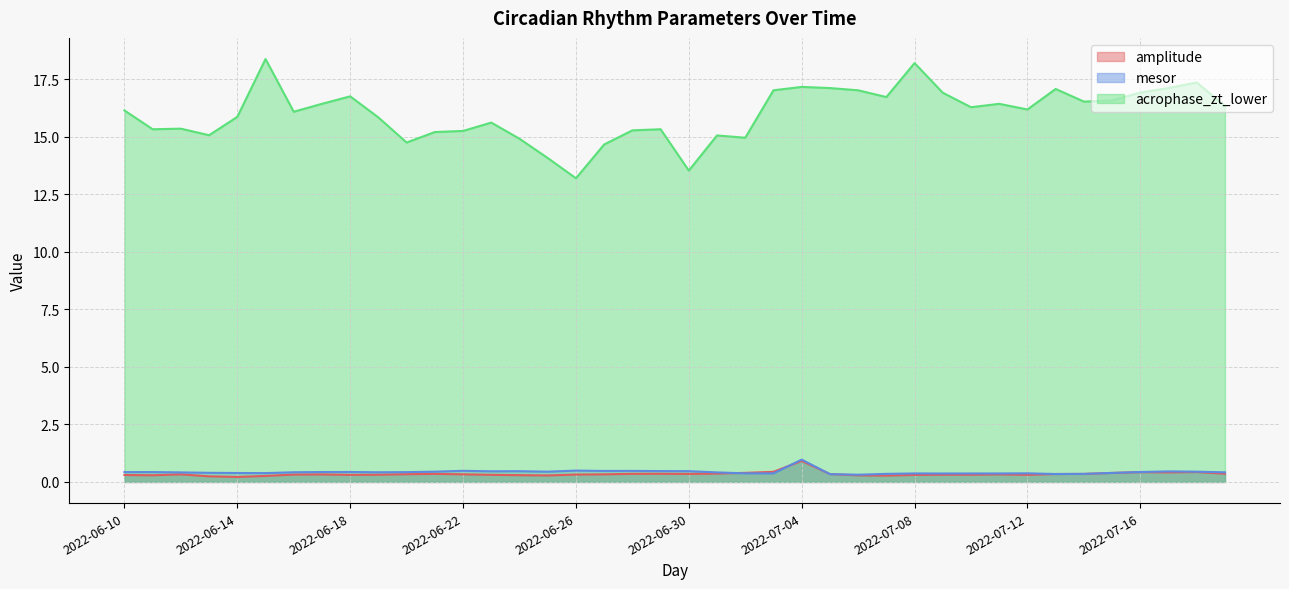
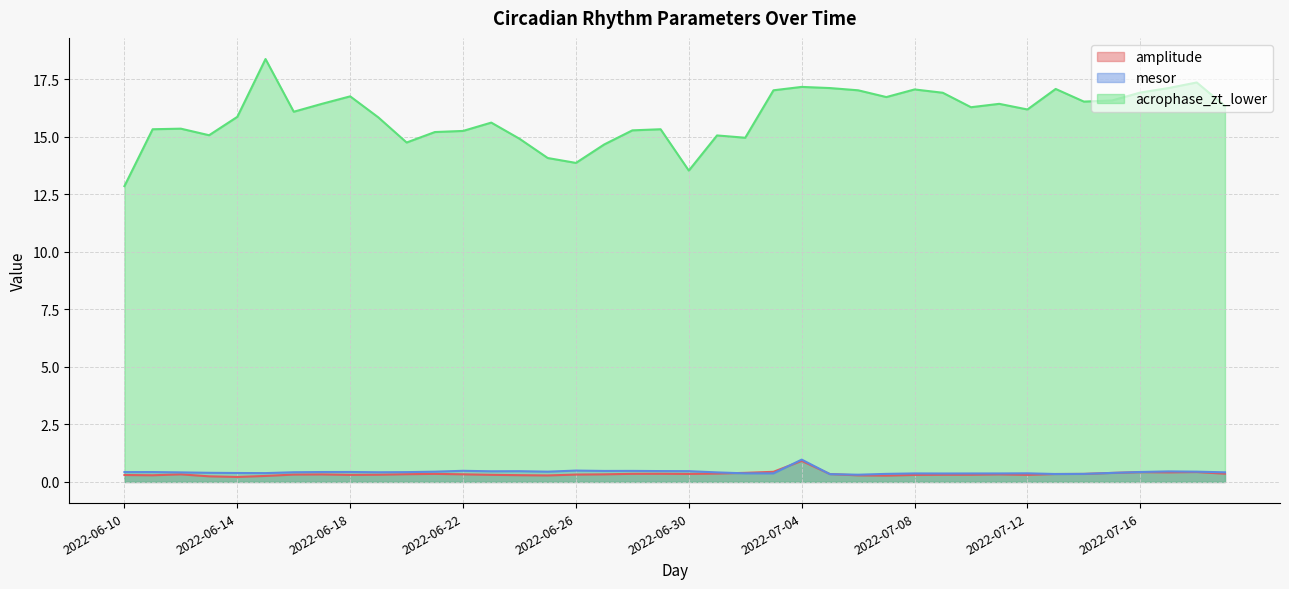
  {
    "amplitude": {
      "2022-06-10": 0.3,
      "2022-06-14": 0.2,
      "2022-06-18": 0.3,
      "2022-06-22": 0.3,
      "2022-06-26": 0.3,
      "2022-06-30": 0.3
    },
    "mesor": {
      "2022-06-10": 0.4,
      "2022-06-14": 0.4,
      "2022-06-18": 0.4,
      "2022-06-22": 0.5,
      "2022-06-26": 0.5,
      "2022-06-30": 0.5
    },
    "acrophase_zt_lower": {
-     "2022-06-10": 16.1,
+     "2022-06-10": 12.9,
      "2022-06-14": 15.9,
      "2022-06-18": 16.8,
      "2022-06-22": 15.3,
-     "2022-06-26": 13.2,
+     "2022-06-26": 13.9,
      "2022-06-30": 13.5,
      "2022-07-04": 17.2,
-     "2022-07-08": 18.2,
+     "2022-07-08": 17.1,
      "2022-07-12": 16.2
    }
  }
